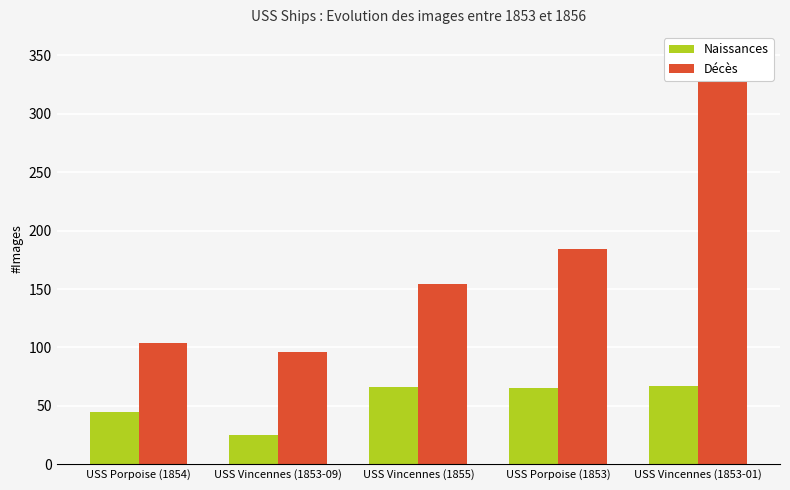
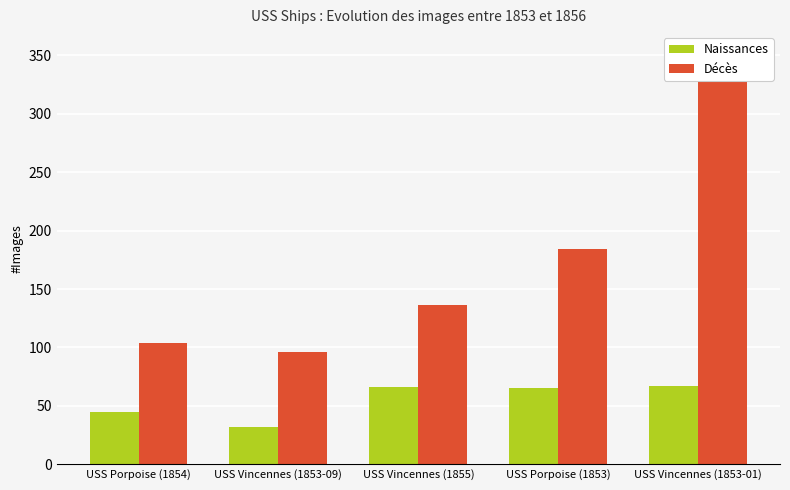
  {
    "Naissances": {
      "USS Porpoise (1854)": 45,
-     "USS Vincennes (1853-09)": 25,
+     "USS Vincennes (1853-09)": 32,
      "USS Vincennes (1855)": 66,
      "USS Porpoise (1853)": 65,
      "USS Vincennes (1853-01)": 67
    },
    "Décès": {
      "USS Porpoise (1854)": 104,
      "USS Vincennes (1853-09)": 96,
-     "USS Vincennes (1855)": 154,
+     "USS Vincennes (1855)": 136,
      "USS Porpoise (1853)": 184
    }
  }
